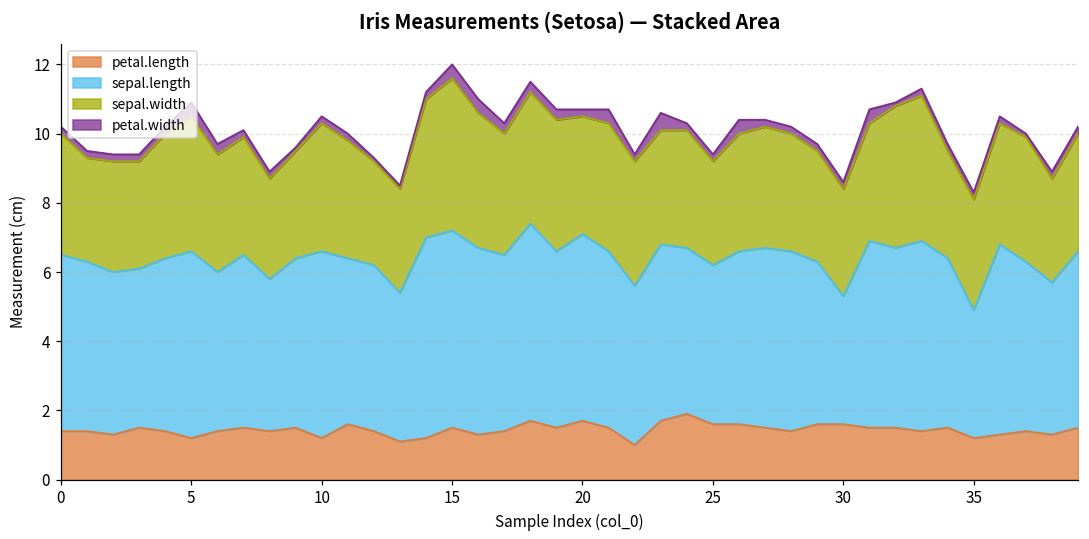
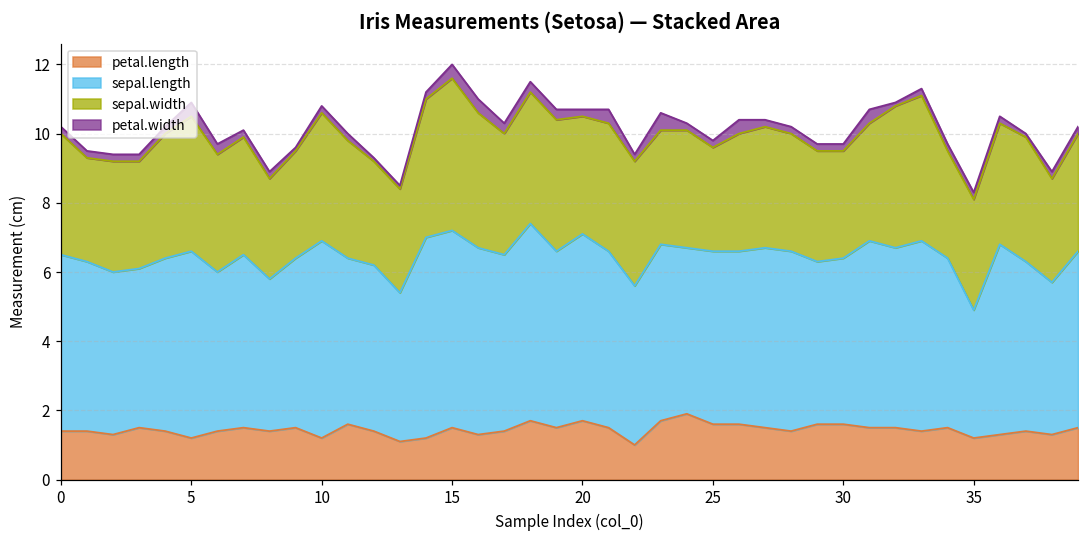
  {
    "petal.length": {
      "0": 1.4,
      "5": 1.2,
      "10": 1.2,
      "15": 1.5,
      "20": 1.7,
      "25": 1.6,
      "30": 1.6,
      "35": 1.2
    },
    "sepal.length": {
      "0": 5.1,
      "5": 5.4,
-     "10": 5.4,
+     "10": 5.7,
      "15": 5.7,
      "20": 5.4,
-     "25": 4.6,
-     "30": 3.7,
+     "25": 5.0,
+     "30": 4.8,
      "35": 3.7
    },
    "sepal.width": {
      "0": 3.5,
      "10": 3.7,
      "15": 4.4,
      "20": 3.4,
      "25": 3.0,
      "30": 3.1,
      "35": 3.2
    },
    "petal.width": {
      "0": 0.2,
      "10": 0.2,
      "15": 0.4,
      "20": 0.2,
      "25": 0.2,
      "30": 0.2,
      "35": 0.2
    }
  }
